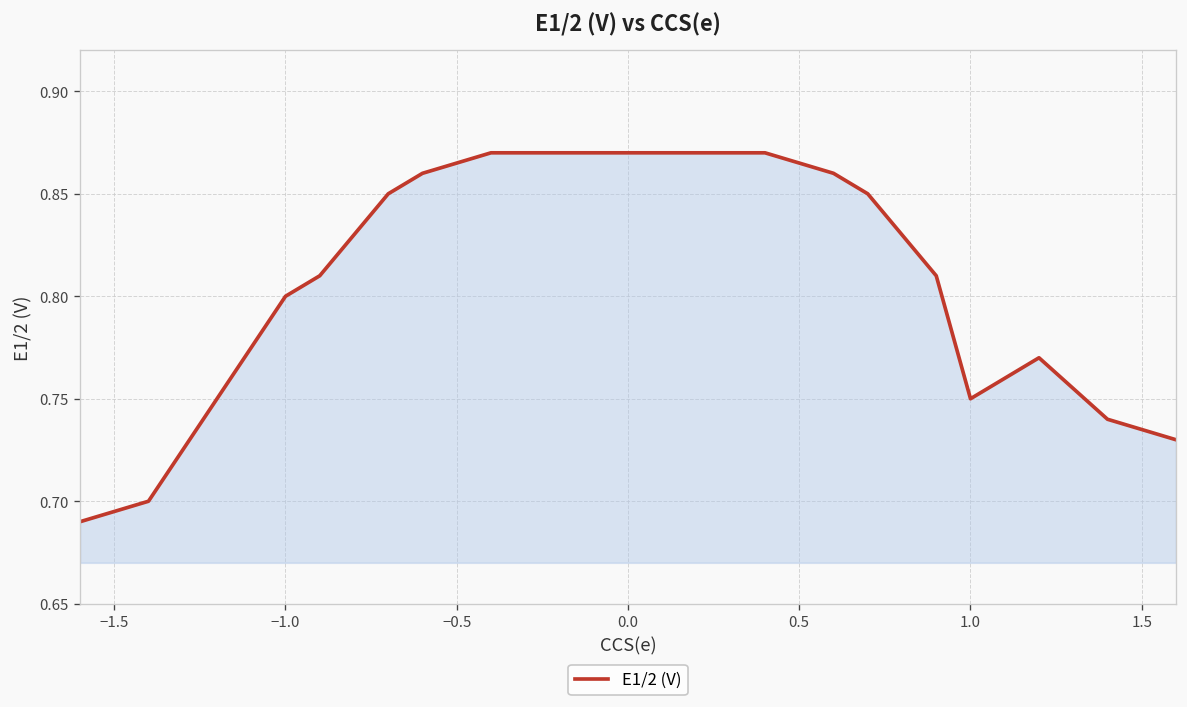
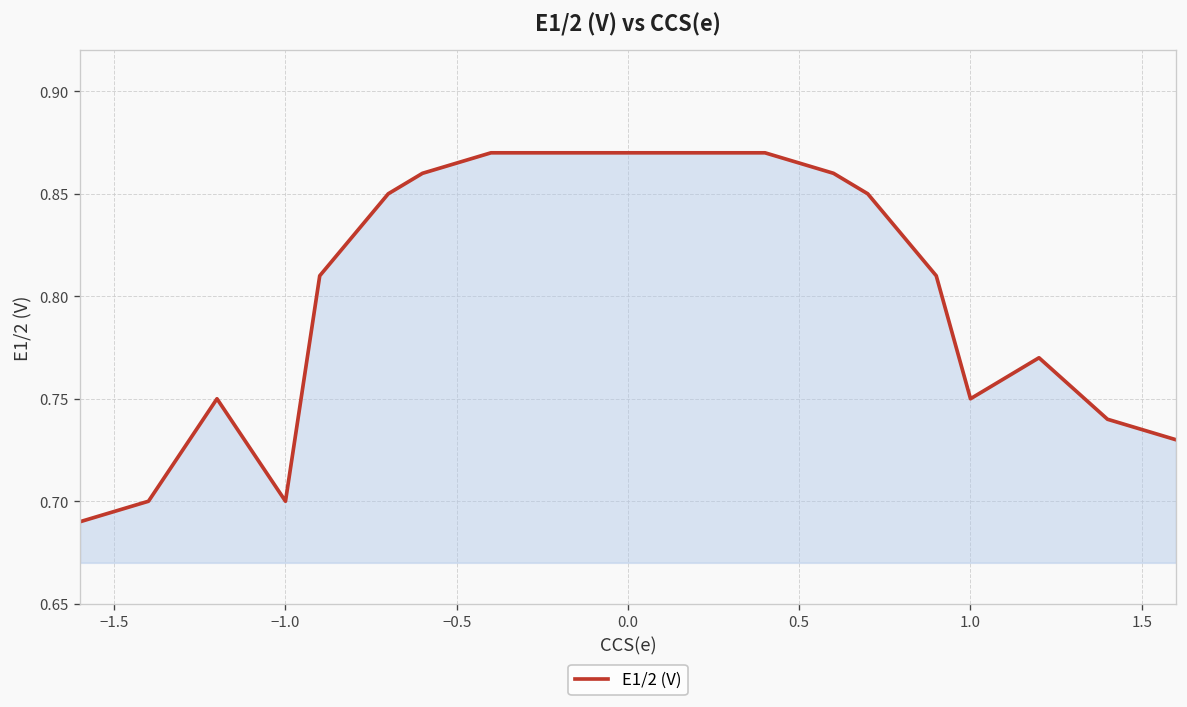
  {
-   "−1.0": 0.8,
+   "−1.0": 0.7,
    "0.0": 0.870,
    "1.0": 0.750
  }
